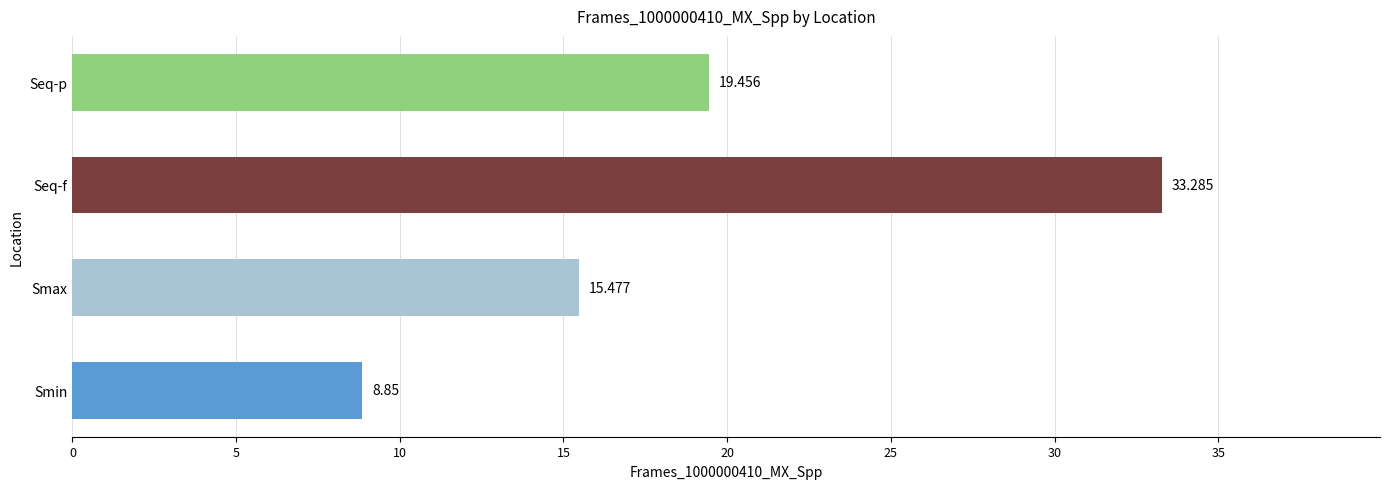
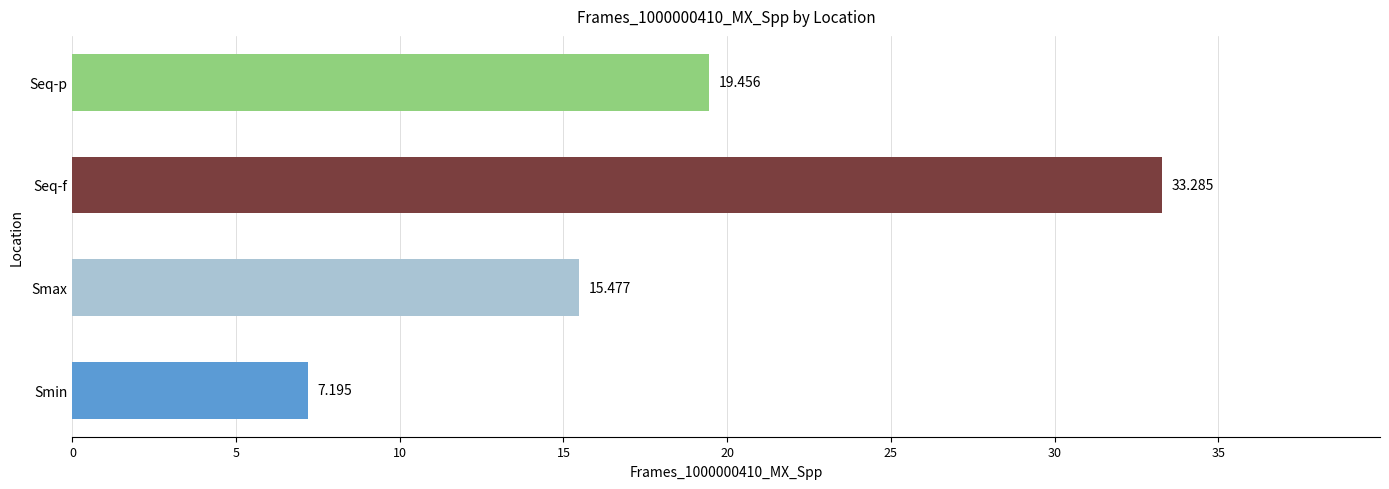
  {
    "Seq-p": 19.456,
    "Seq-f": 33.285,
    "Smax": 15.477,
-   "Smin": 8.85
+   "Smin": 7.195
  }
